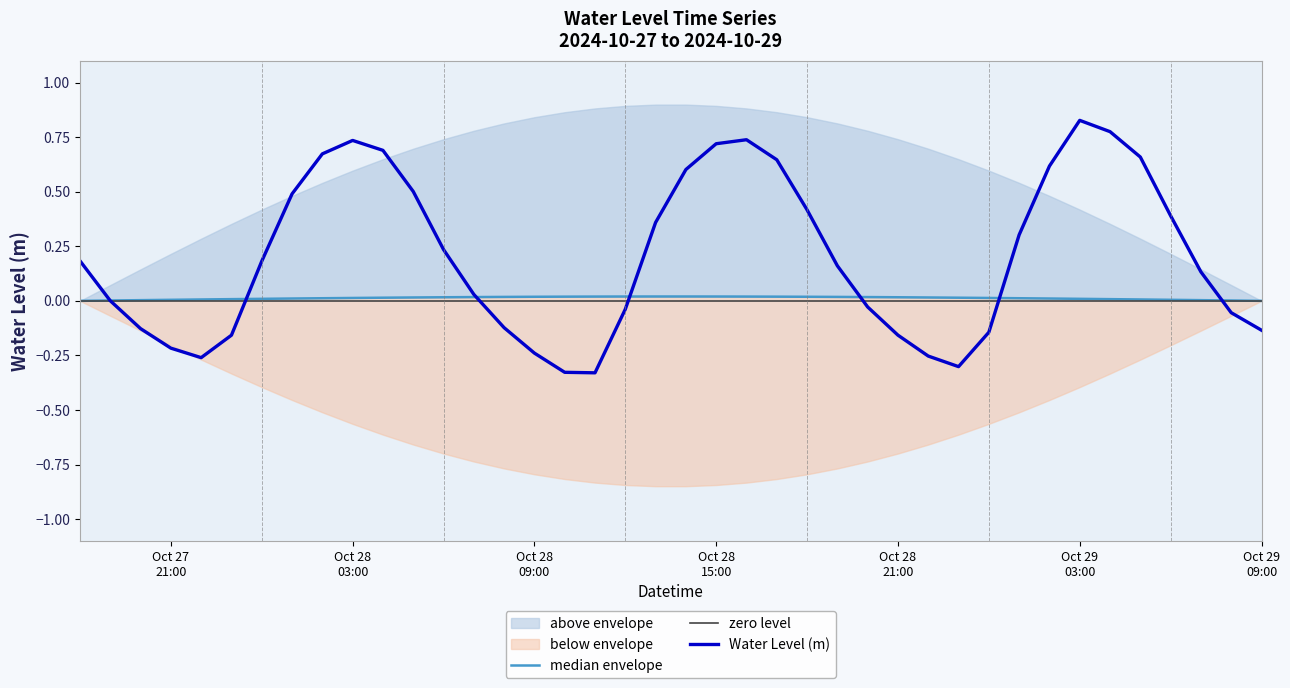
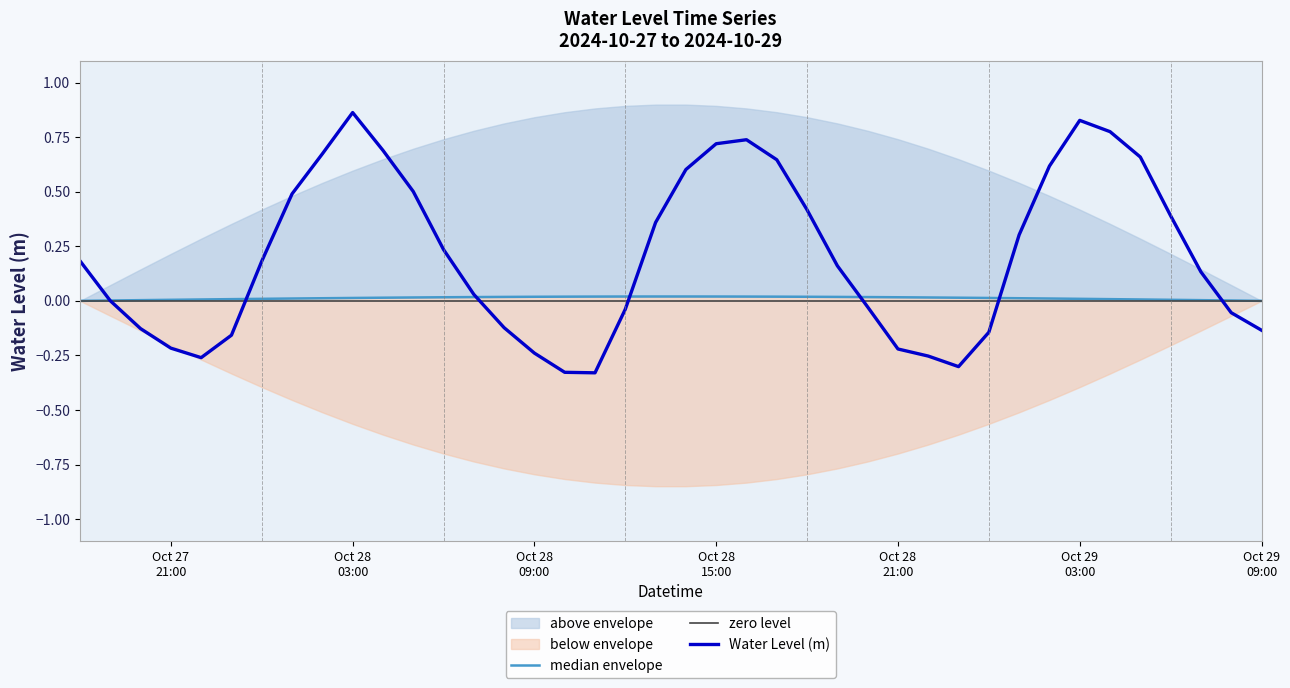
  {
    "below envelope": {
      "Oct 27 21:00": 0.00,
      "Oct 28 03:00": 0.01,
      "Oct 28 09:00": 0.02,
      "Oct 28 15:00": 0.02,
      "Oct 28 21:00": 0.02,
      "Oct 29 03:00": 0.01
    },
    "above envelope": {
      "Oct 27 21:00": 0.21,
      "Oct 28 03:00": 0.58,
      "Oct 28 09:00": 0.82,
      "Oct 28 15:00": 0.87,
      "Oct 28 21:00": 0.72,
      "Oct 29 03:00": 0.41
    },
    "Water Level (m)": {
      "Oct 27 21:00": -0.22,
-     "Oct 28 03:00": 0.74,
+     "Oct 28 03:00": 0.86,
      "Oct 28 09:00": -0.24,
      "Oct 28 15:00": 0.72,
-     "Oct 28 21:00": -0.16,
+     "Oct 28 21:00": -0.22,
      "Oct 29 03:00": 0.83,
      "Oct 29 09:00": -0.13
    }
  }
